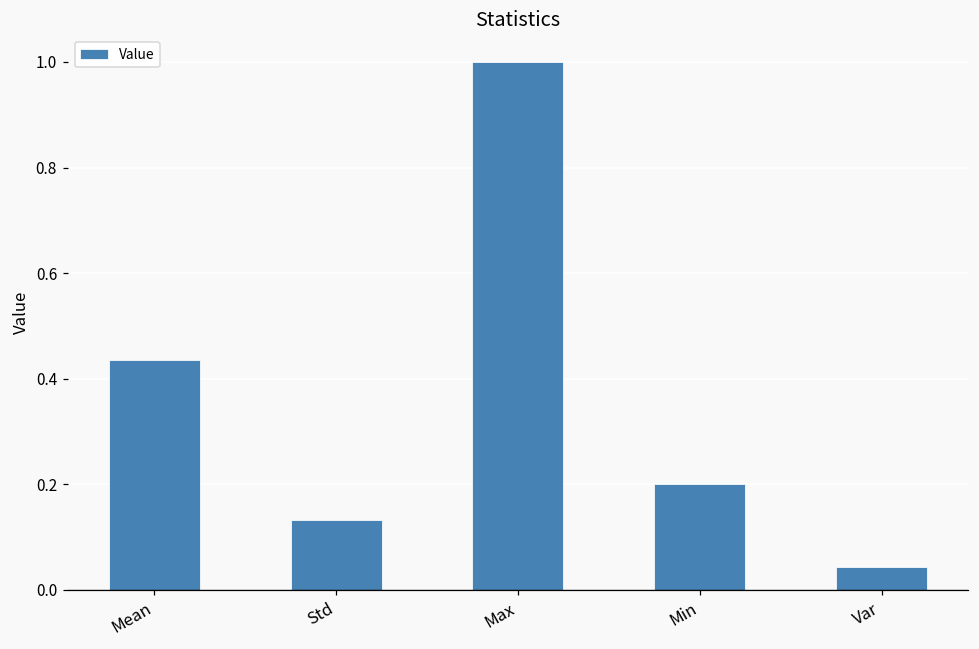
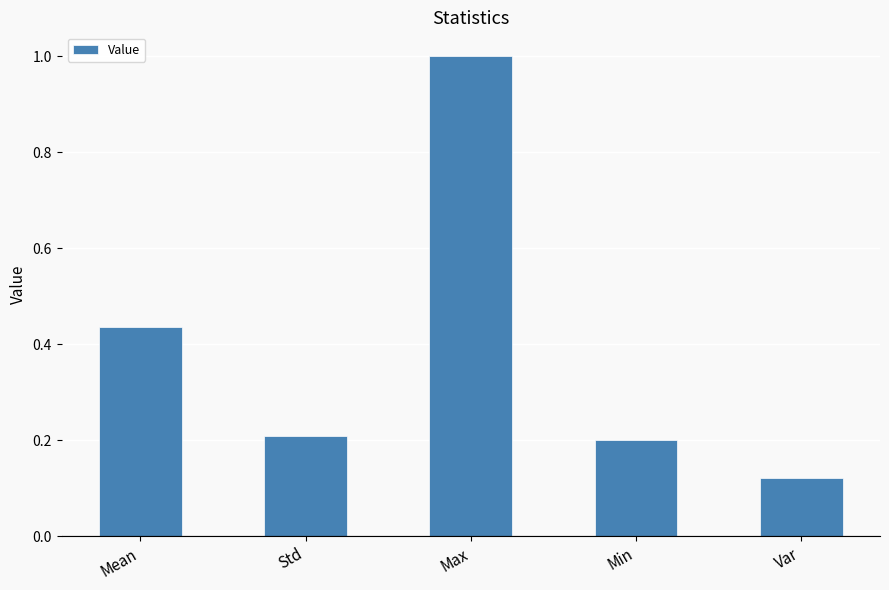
  {
    "Mean": 0.44,
-   "Std": 0.13,
+   "Std": 0.21,
    "Max": 1.00,
    "Min": 0.20,
-   "Var": 0.04
+   "Var": 0.12
  }
